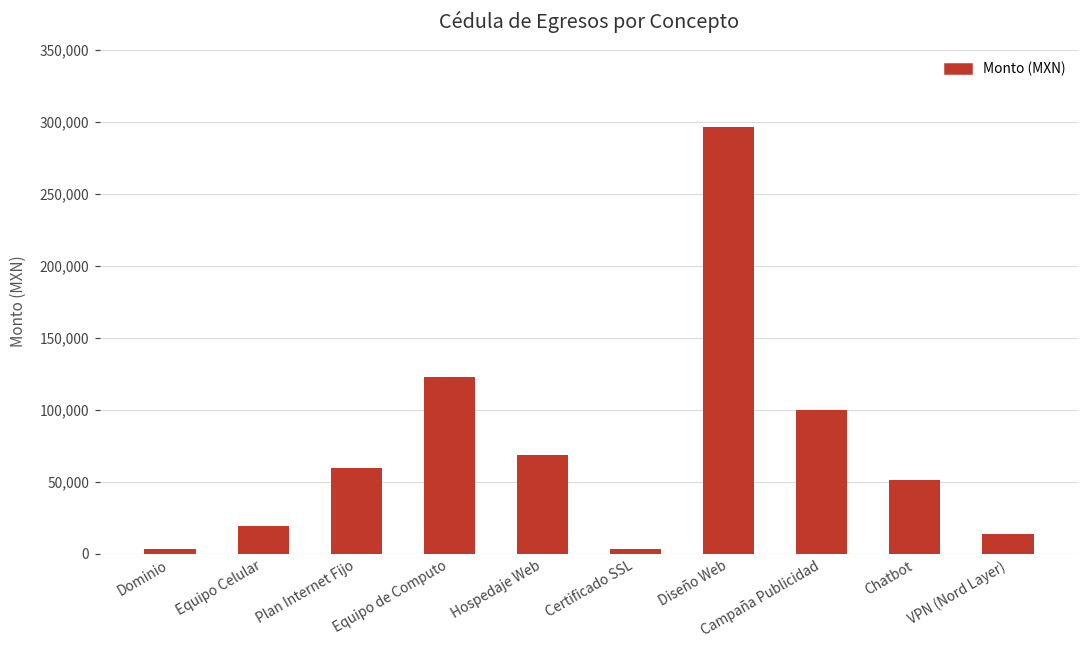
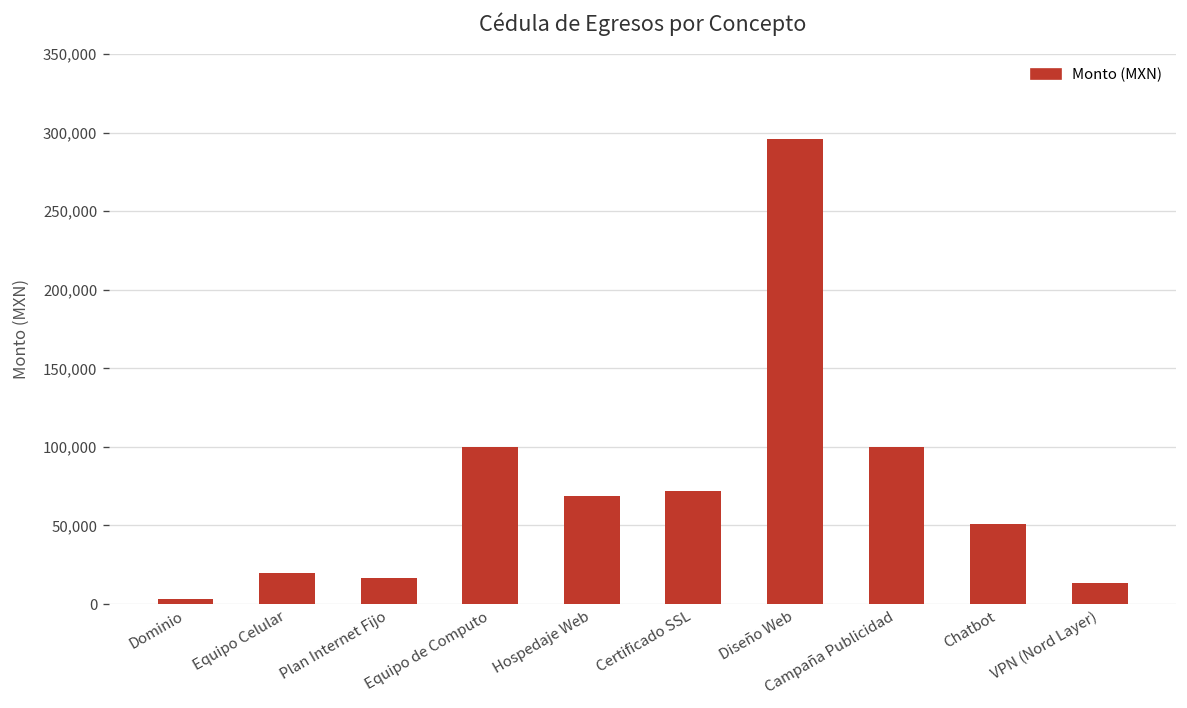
  {
    "Dominio": "3,000",
    "Equipo Celular": "19,000",
-   "Plan Internet Fijo": "59,000",
-   "Equipo de Computo": "123,000",
+   "Plan Internet Fijo": "17,000",
+   "Equipo de Computo": "100,000",
    "Hospedaje Web": "69,000",
-   "Certificado SSL": "3,000",
+   "Certificado SSL": "72,000",
    "Diseño Web": "296,000",
    "Campaña Publicidad": "100,000",
    "Chatbot": "51,000",
    "VPN (Nord Layer)": "14,000"
  }
